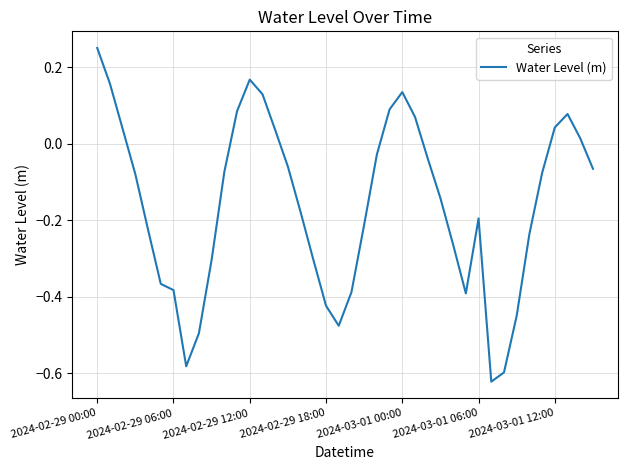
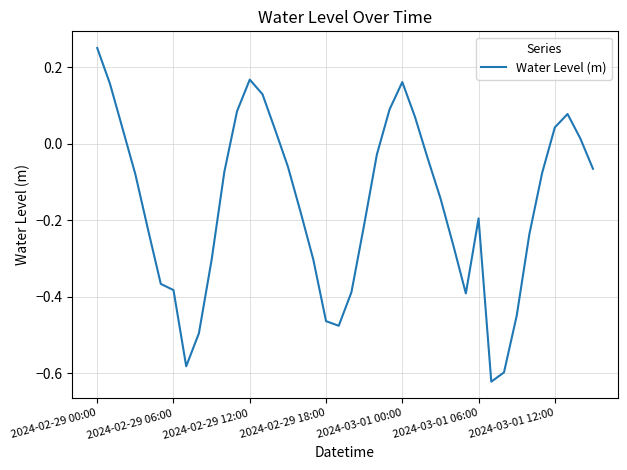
  {
    "2024-02-29 00:00": 0.25,
    "2024-02-29 06:00": -0.38,
    "2024-02-29 12:00": 0.17,
-   "2024-02-29 18:00": -0.42,
-   "2024-03-01 00:00": 0.13,
+   "2024-02-29 18:00": -0.46,
+   "2024-03-01 00:00": 0.16,
    "2024-03-01 06:00": -0.20,
    "2024-03-01 12:00": 0.04
  }
